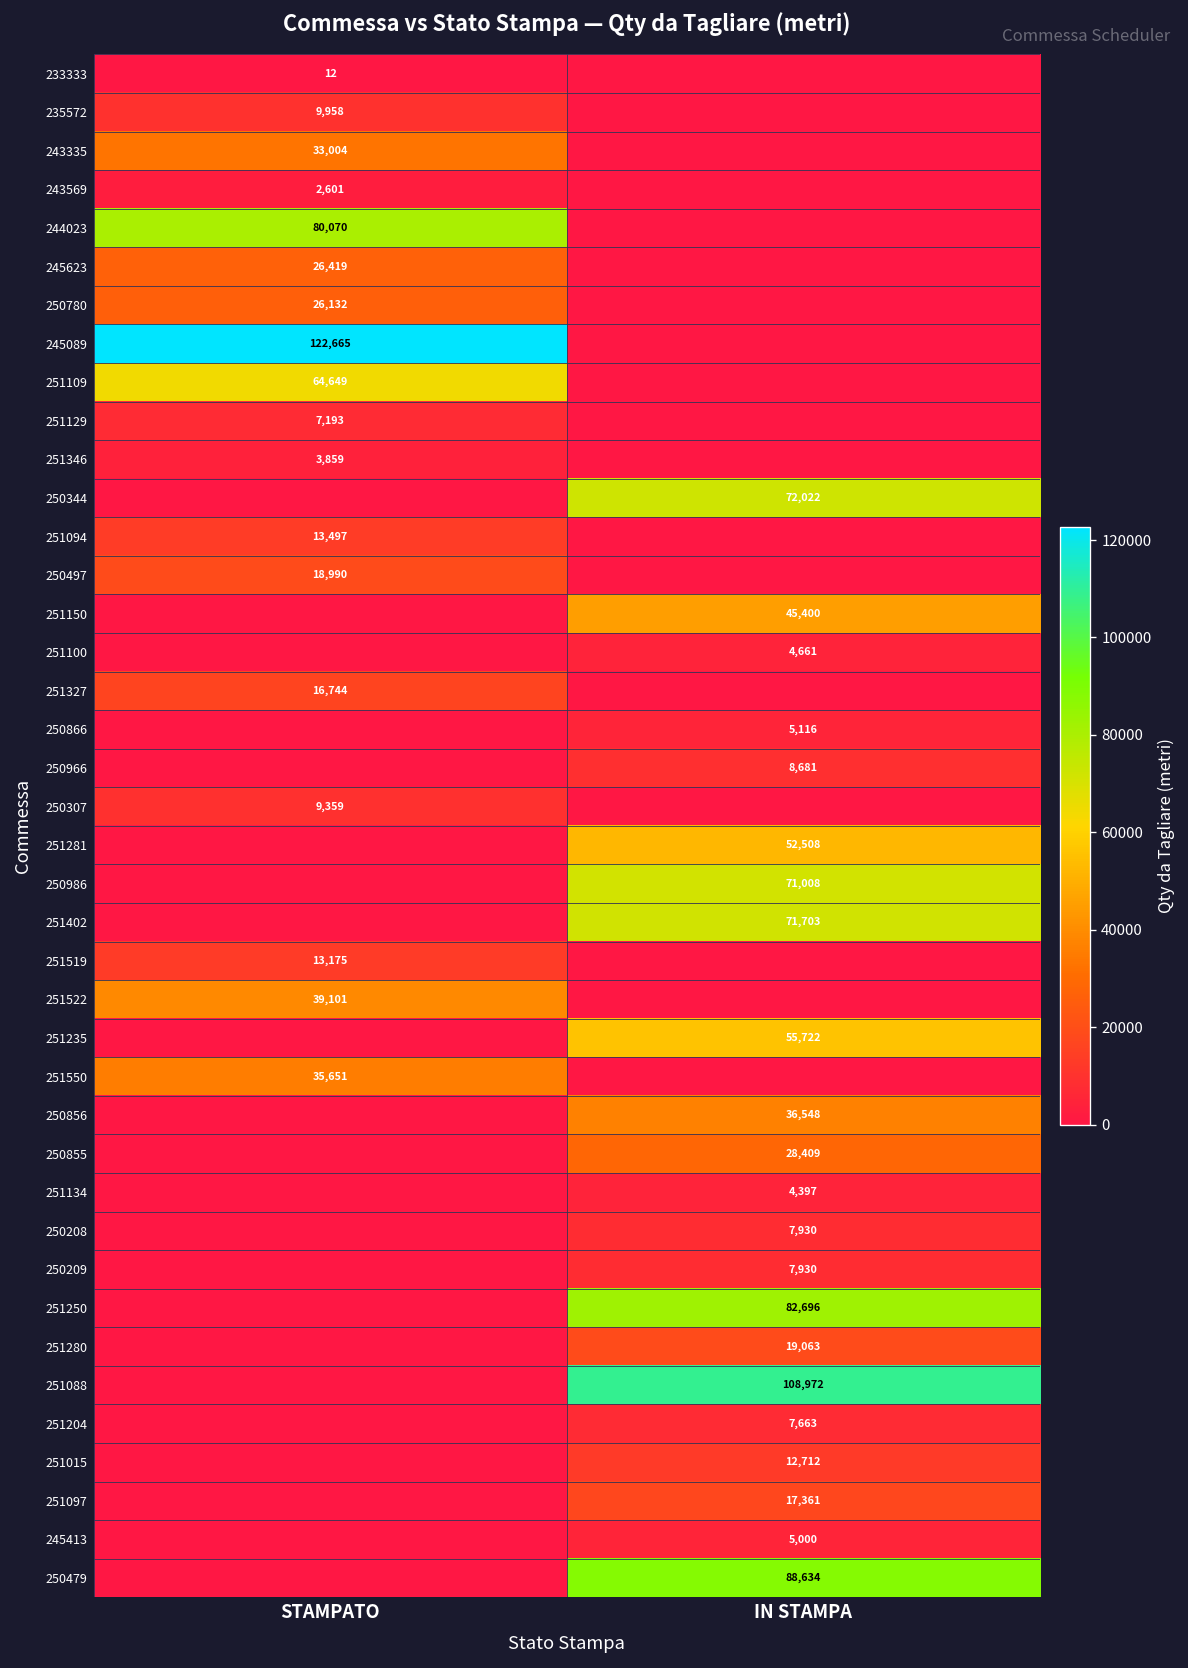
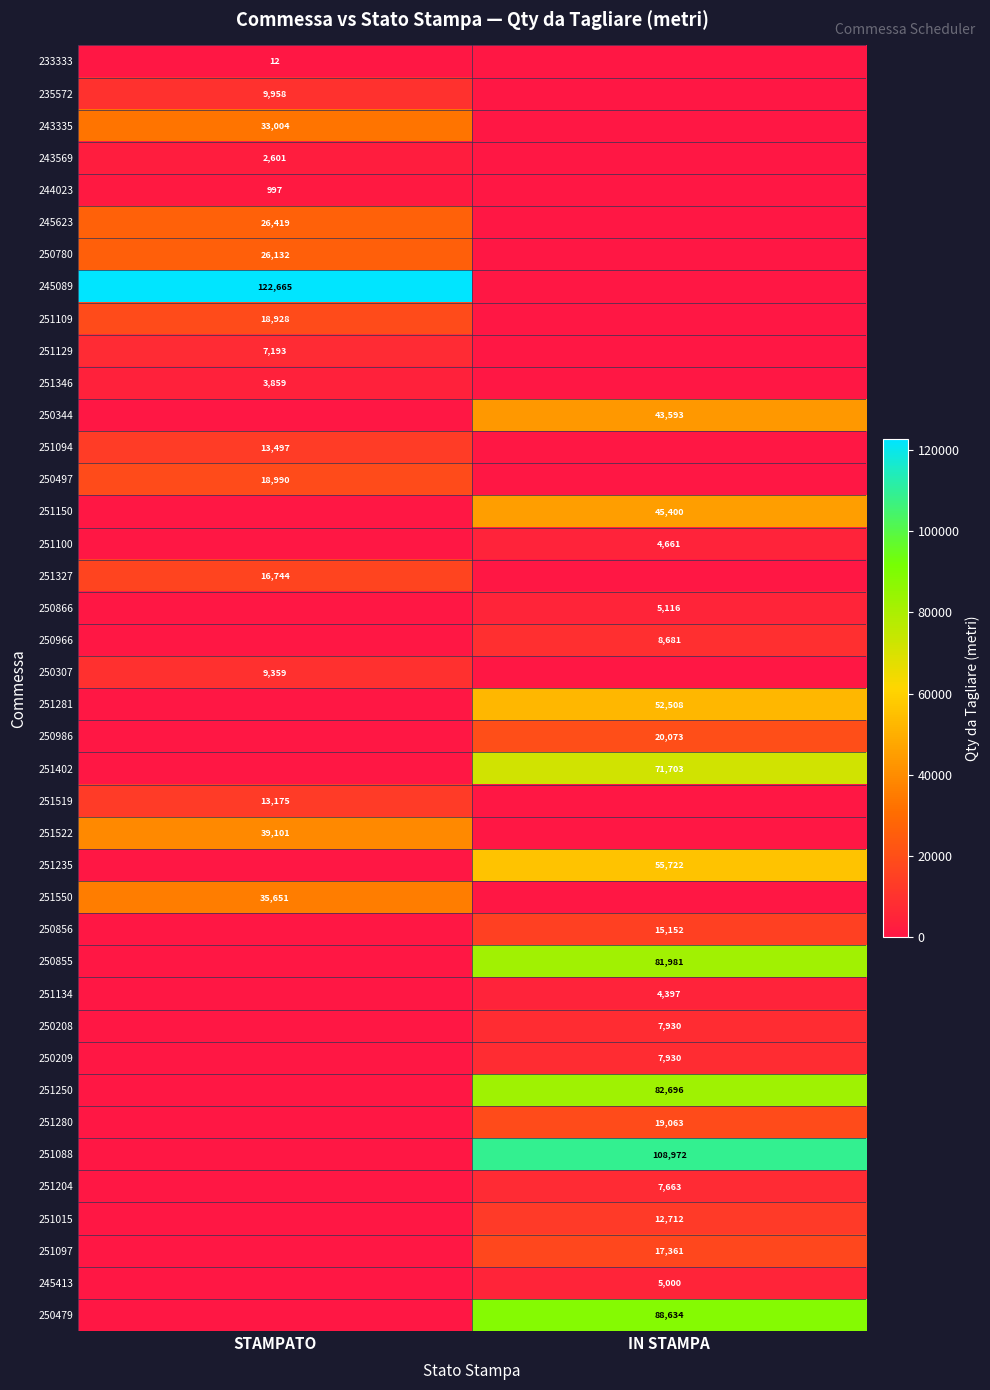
  {
    "233333": {
      "STAMPATO": "12"
    },
    "235572": {
      "STAMPATO": "9,958"
    },
    "243335": {
      "STAMPATO": "33,004"
    },
    "243569": {
      "STAMPATO": "2,601"
    },
    "244023": {
-     "STAMPATO": "80,070"
+     "STAMPATO": "997"
    },
    "245623": {
      "STAMPATO": "26,419"
    },
    "250780": {
      "STAMPATO": "26,132"
    },
    "245089": {
      "STAMPATO": "122,665"
    },
    "251109": {
-     "STAMPATO": "64,649"
+     "STAMPATO": "18,928"
    },
    "251129": {
      "STAMPATO": "7,193"
    },
    "251346": {
      "STAMPATO": "3,859"
    },
    "250344": {
-     "IN STAMPA": "72,022"
+     "IN STAMPA": "43,593"
    },
    "251094": {
      "STAMPATO": "13,497"
    },
    "250497": {
      "STAMPATO": "18,990"
    },
    "251150": {
      "IN STAMPA": "45,400"
    },
    "251100": {
      "IN STAMPA": "4,661"
    },
    "251327": {
      "STAMPATO": "16,744"
    },
    "250866": {
      "IN STAMPA": "5,116"
    },
    "250966": {
      "IN STAMPA": "8,681"
    },
    "250307": {
      "STAMPATO": "9,359"
    },
    "251281": {
      "IN STAMPA": "52,508"
    },
    "250986": {
-     "IN STAMPA": "71,008"
+     "IN STAMPA": "20,073"
    },
    "251402": {
      "IN STAMPA": "71,703"
    },
    "251519": {
      "STAMPATO": "13,175"
    },
    "251522": {
      "STAMPATO": "39,101"
    },
    "251235": {
      "IN STAMPA": "55,722"
    },
    "251550": {
      "STAMPATO": "35,651"
    },
    "250856": {
-     "IN STAMPA": "36,548"
+     "IN STAMPA": "15,152"
    },
    "250855": {
-     "IN STAMPA": "28,409"
+     "IN STAMPA": "81,981"
    },
    "251134": {
      "IN STAMPA": "4,397"
    },
    "250208": {
      "IN STAMPA": "7,930"
    },
    "250209": {
      "IN STAMPA": "7,930"
    },
    "251250": {
      "IN STAMPA": "82,696"
    },
    "251280": {
      "IN STAMPA": "19,063"
    },
    "251088": {
      "IN STAMPA": "108,972"
    },
    "251204": {
      "IN STAMPA": "7,663"
    },
    "251015": {
      "IN STAMPA": "12,712"
    },
    "251097": {
      "IN STAMPA": "17,361"
    },
    "245413": {
      "IN STAMPA": "5,000"
    },
    "250479": {
      "IN STAMPA": "88,634"
    }
  }
